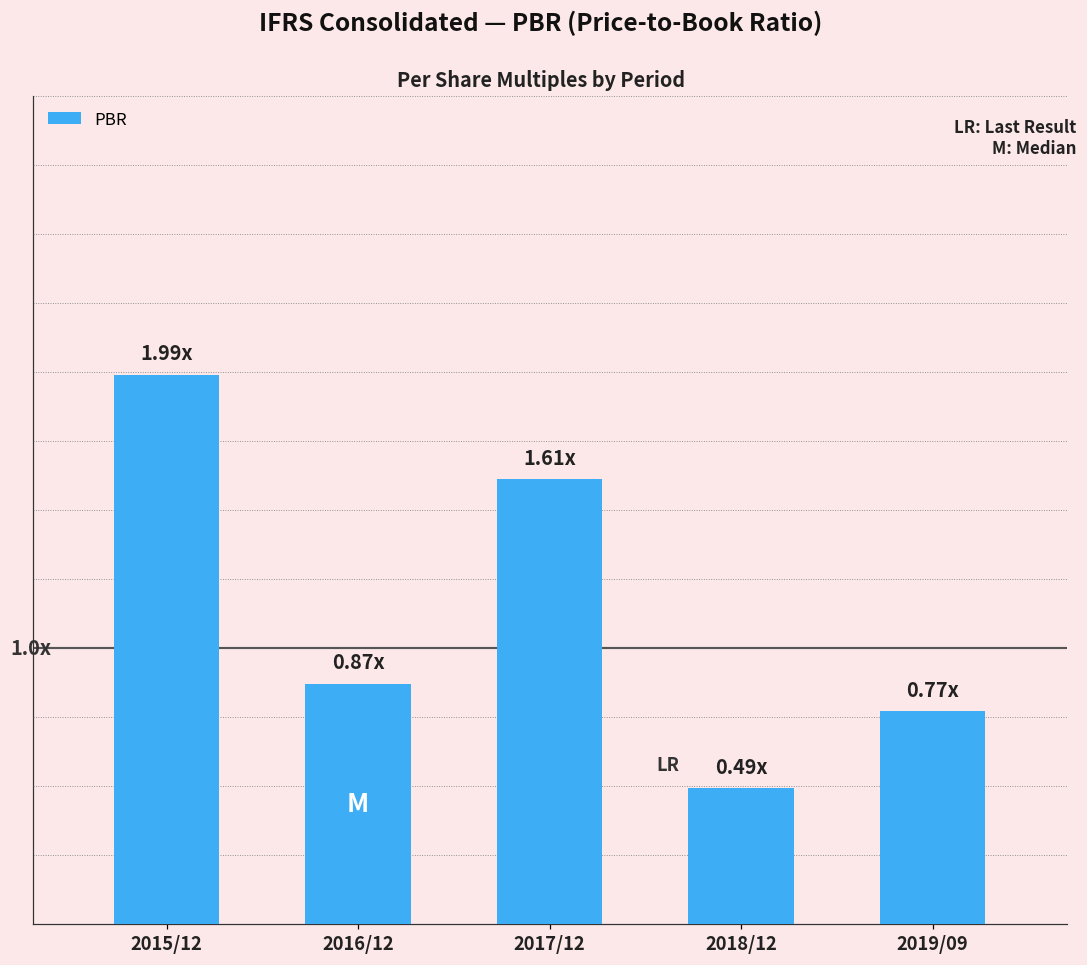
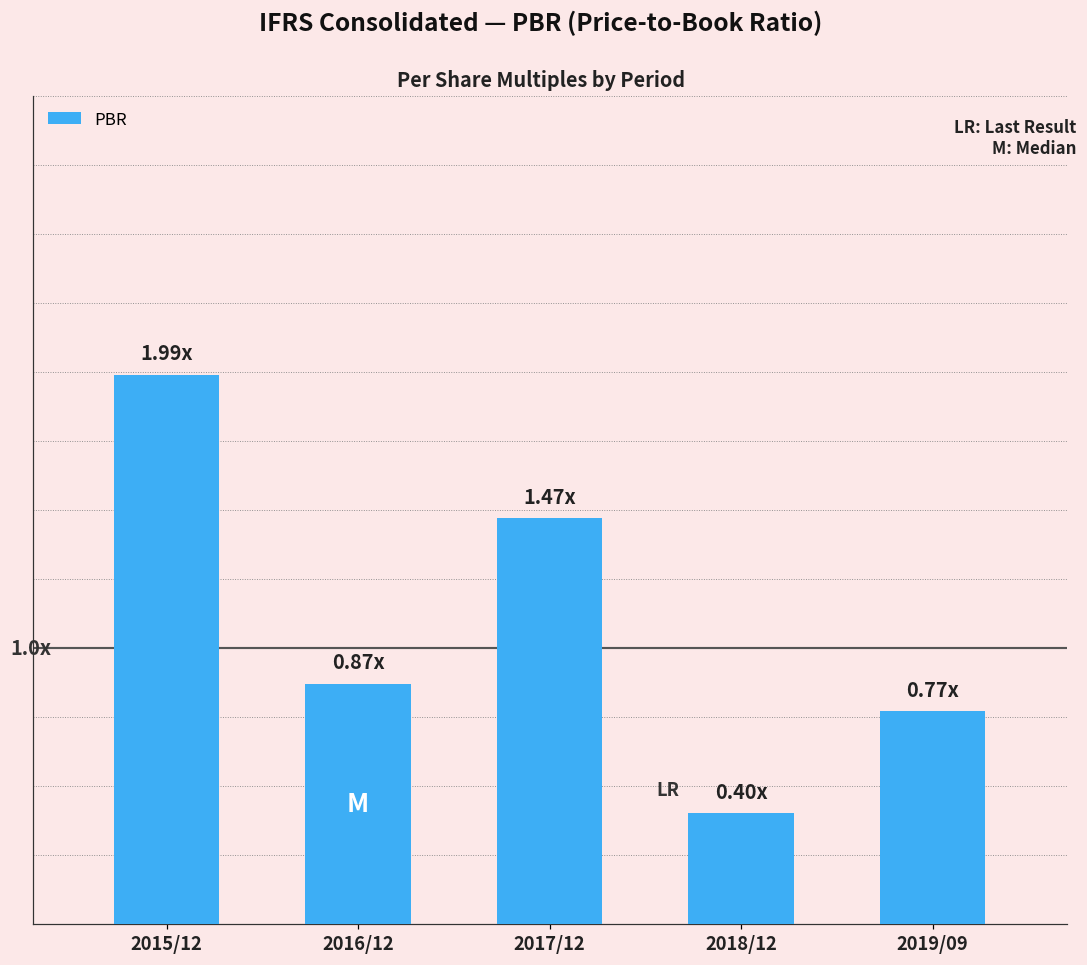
  {
    "2015/12": "1.99x",
    "2016/12": "0.87x",
-   "2017/12": "1.61x",
-   "2018/12": "0.49x",
+   "2017/12": "1.47x",
+   "2018/12": "0.40x",
    "2019/09": "0.77x"
  }
